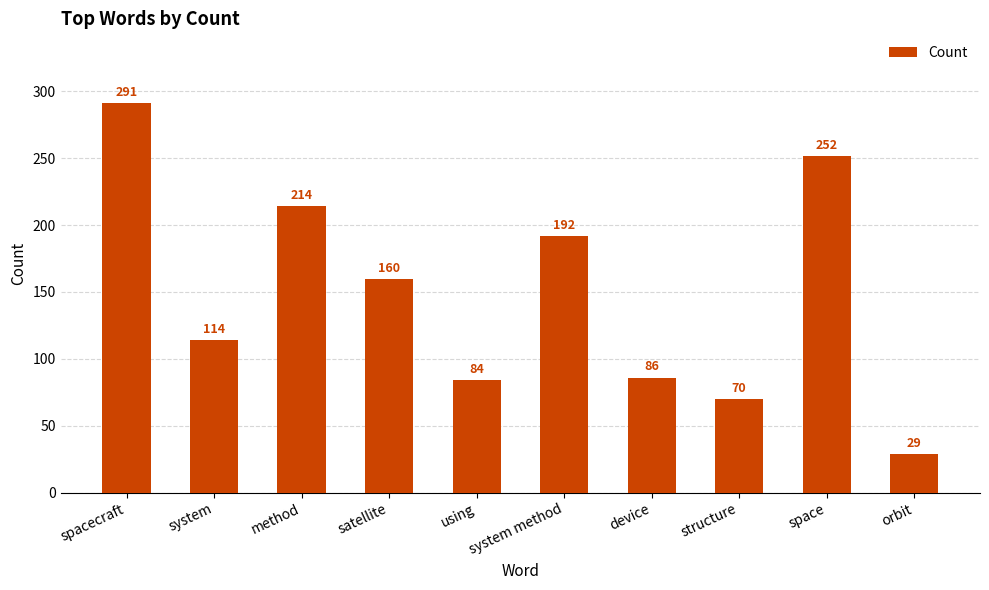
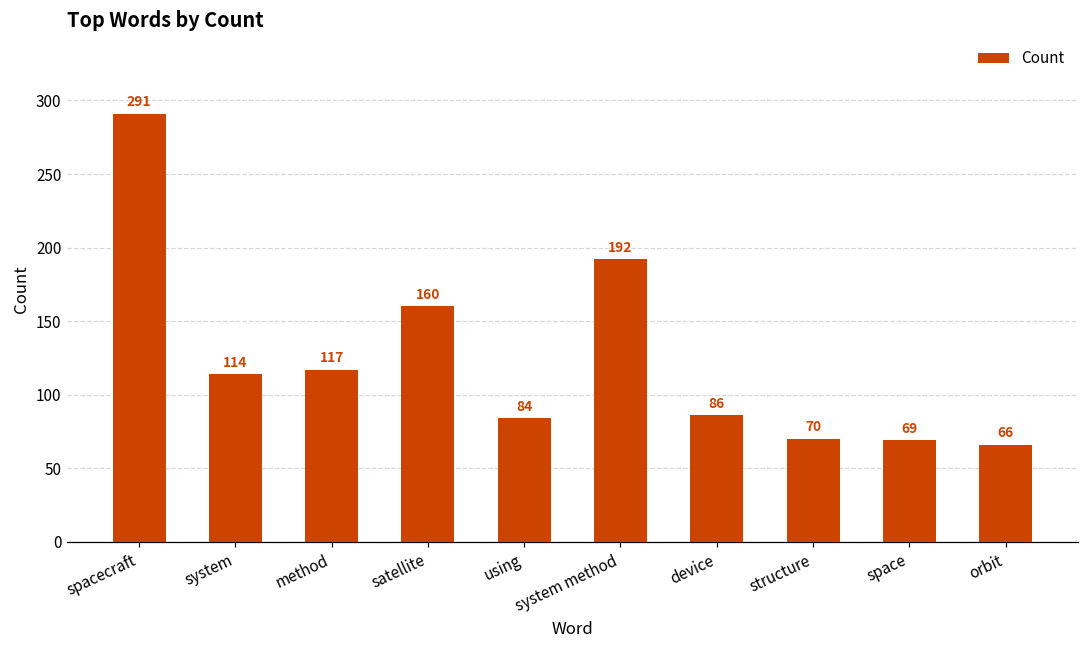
  {
    "spacecraft": 291,
    "system": 114,
-   "method": 214,
+   "method": 117,
    "satellite": 160,
    "using": 84,
    "system method": 192,
    "device": 86,
    "structure": 70,
-   "space": 252,
-   "orbit": 29
+   "space": 69,
+   "orbit": 66
  }
